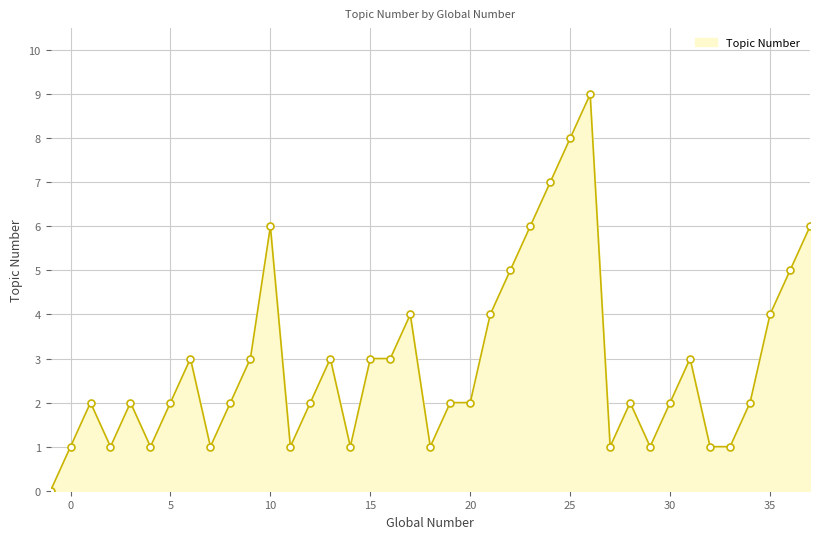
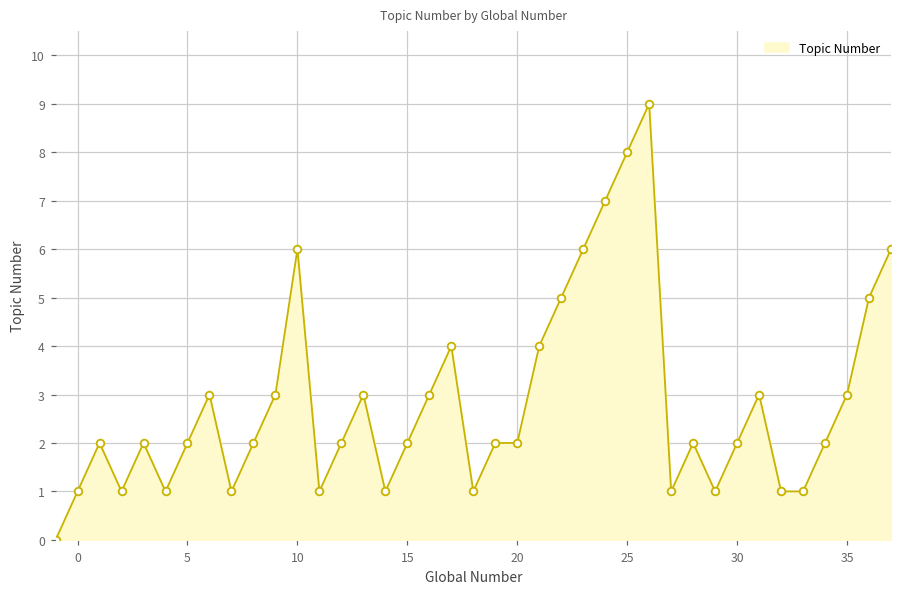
  {
    "0": 1,
    "5": 2,
    "10": 6,
-   "15": 3,
+   "15": 2,
    "20": 2,
    "25": 8,
    "30": 2,
-   "35": 4
+   "35": 3
  }
